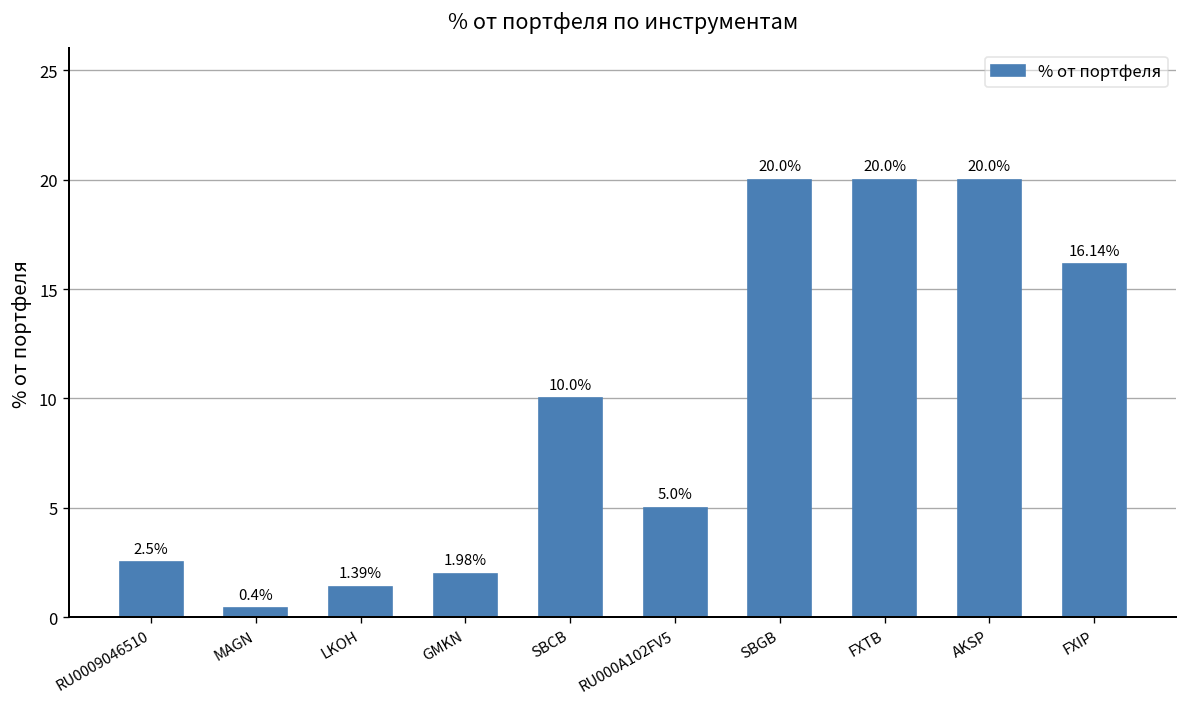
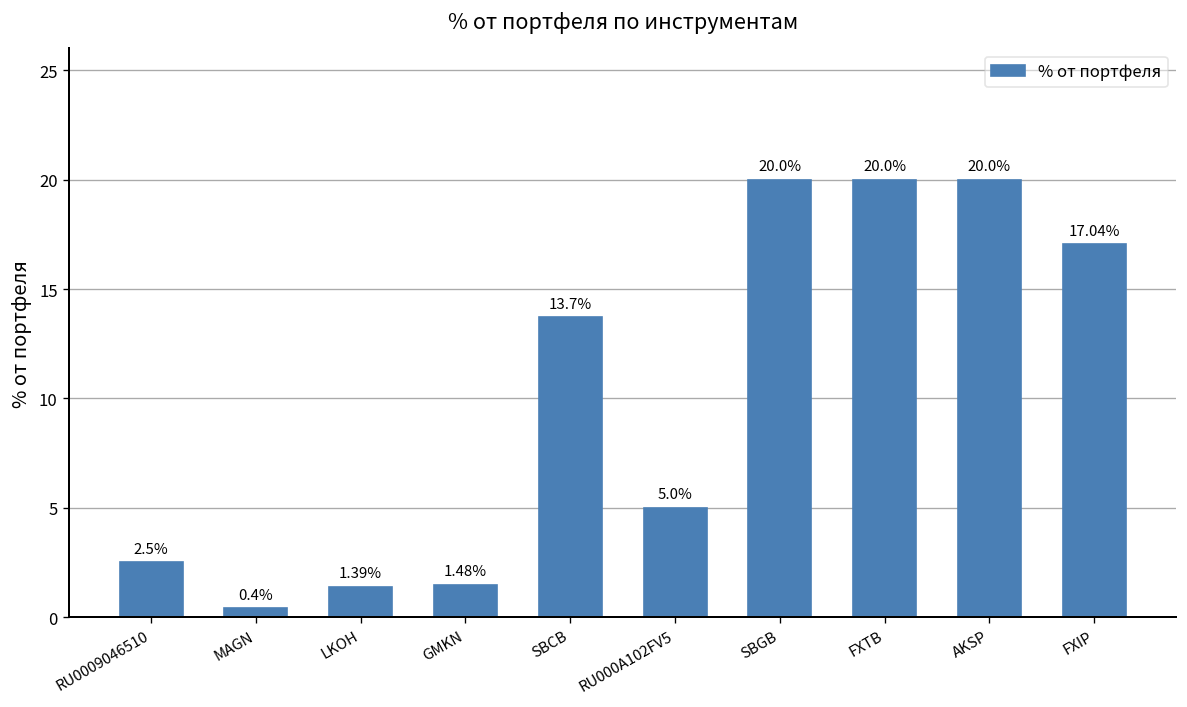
  {
    "RU0009046510": "2.5%",
    "MAGN": "0.4%",
    "LKOH": "1.39%",
-   "GMKN": "1.98%",
-   "SBCB": "10.0%",
+   "GMKN": "1.48%",
+   "SBCB": "13.7%",
    "RU000A102FV5": "5.0%",
    "SBGB": "20.0%",
    "FXTB": "20.0%",
    "AKSP": "20.0%",
-   "FXIP": "16.14%"
+   "FXIP": "17.04%"
  }
